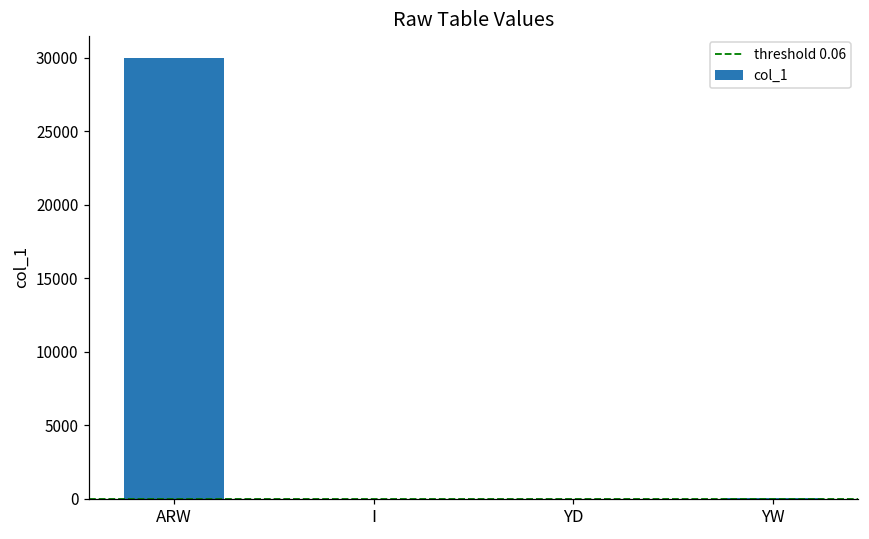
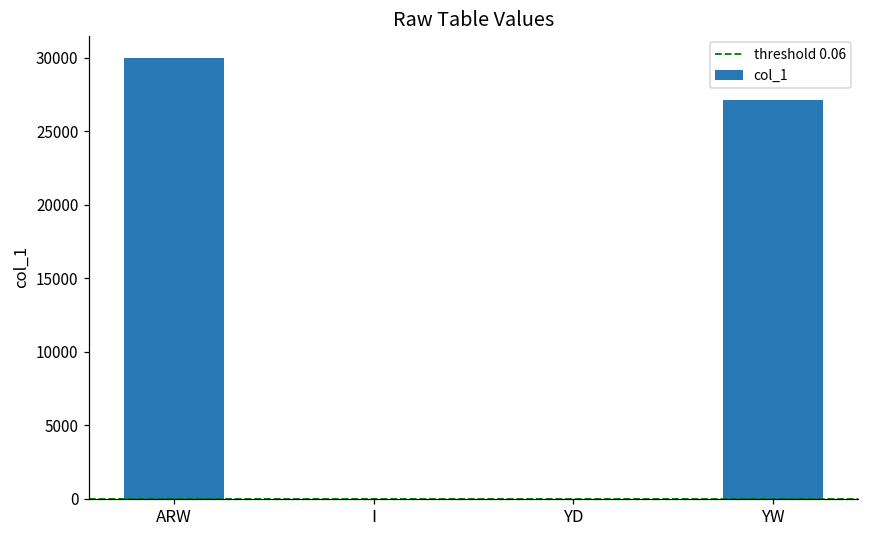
  {
    "ARW": 30000,
-   "YW": 0
+   "YW": 27100
  }
